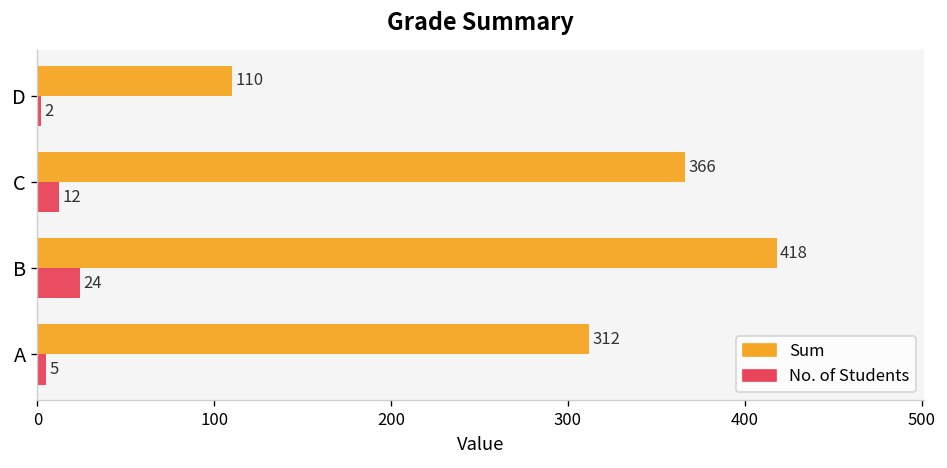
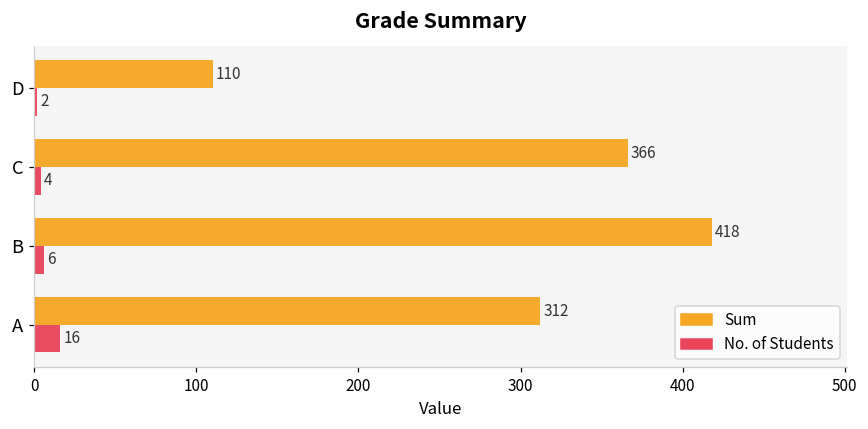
  {
    "Sum": {
      "D": 110,
      "C": 366,
      "B": 418,
      "A": 312
    },
    "No. of Students": {
      "D": 2,
-     "C": 12,
-     "B": 24,
-     "A": 5
+     "C": 4,
+     "B": 6,
+     "A": 16
    }
  }
